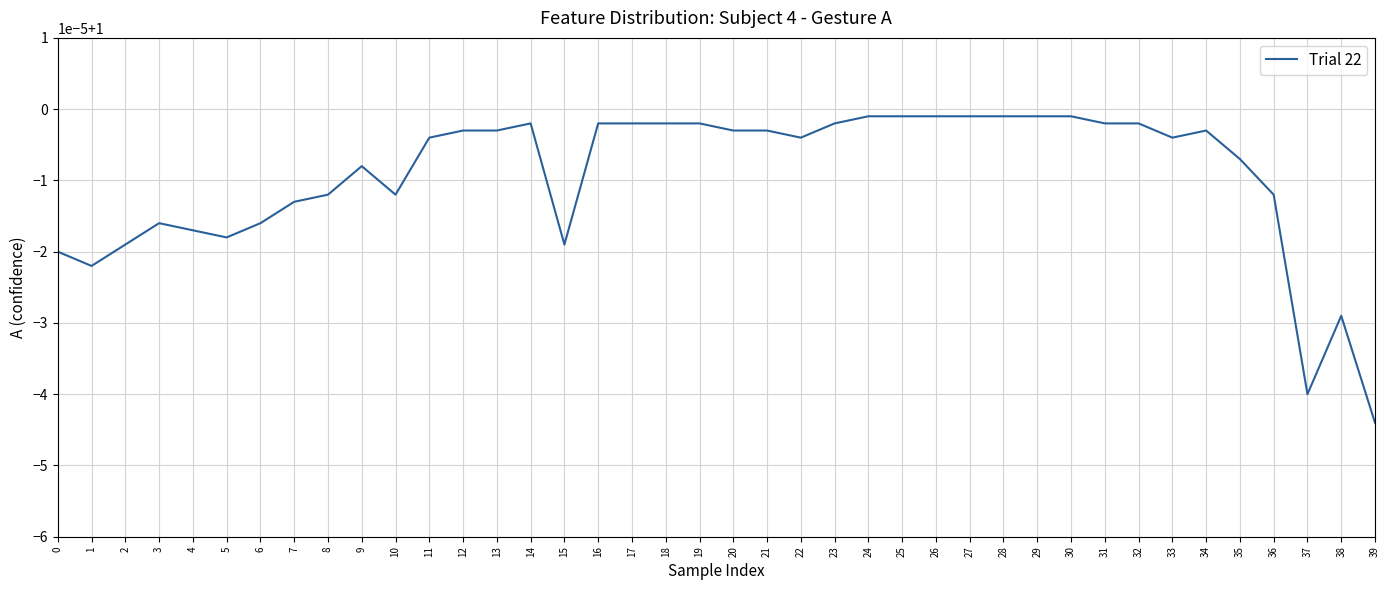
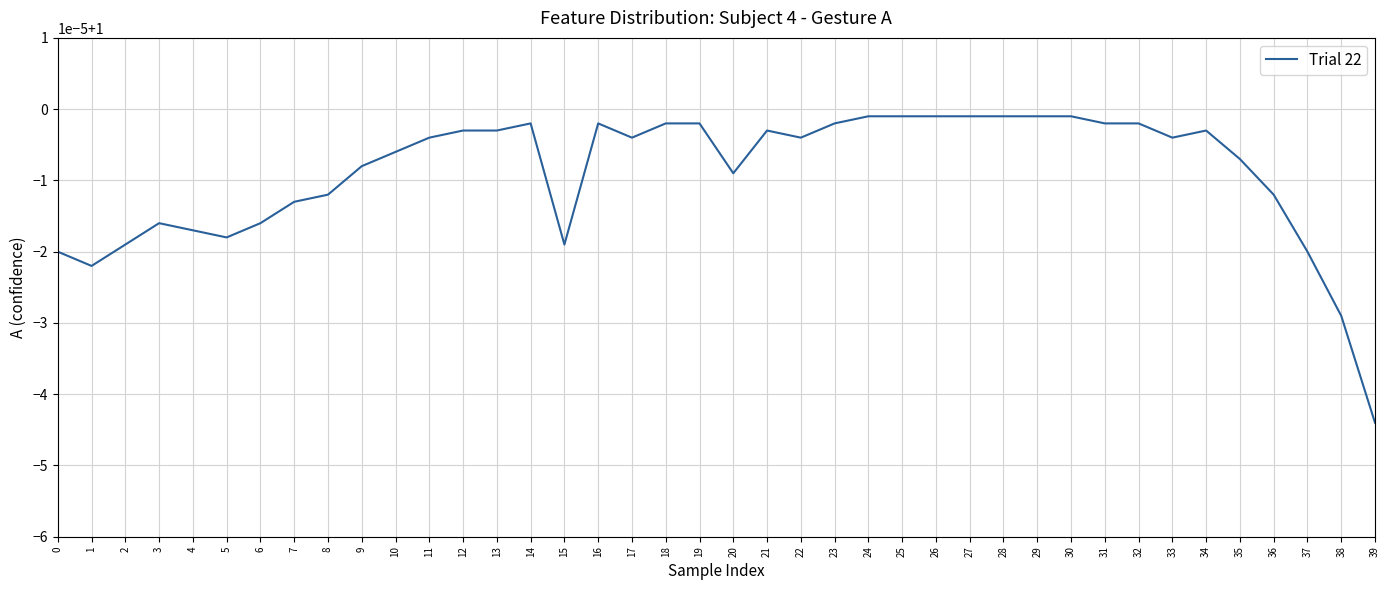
  {
    "0": 0.999980,
    "1": 0.999978,
    "2": 0.999981,
    "3": 0.999984,
    "4": 0.999983,
    "5": 0.999982,
    "6": 0.999984,
    "7": 0.999987,
    "8": 0.999988,
    "9": 0.999992,
-   "10": 0.999988,
+   "10": 0.999994,
    "11": 0.999996,
    "12": 0.999997,
    "13": 0.999997,
    "14": 0.999998,
    "15": 0.999981,
    "16": 0.999998,
-   "17": 0.999998,
+   "17": 0.999996,
    "18": 0.999998,
    "19": 0.999998,
-   "20": 0.999997,
+   "20": 0.999991,
    "21": 0.999997,
    "22": 0.999996,
    "23": 0.999998,
    "24": 0.999999,
    "25": 0.999999,
    "26": 0.999999,
    "27": 0.999999,
    "28": 0.999999,
    "29": 0.999999,
    "30": 0.999999,
    "31": 0.999998,
    "32": 0.999998,
    "33": 0.999996,
    "34": 0.999997,
    "35": 0.999993,
    "36": 0.999988,
-   "37": 0.99996,
+   "37": 0.99998,
    "38": 0.999971,
    "39": 0.999956
  }
